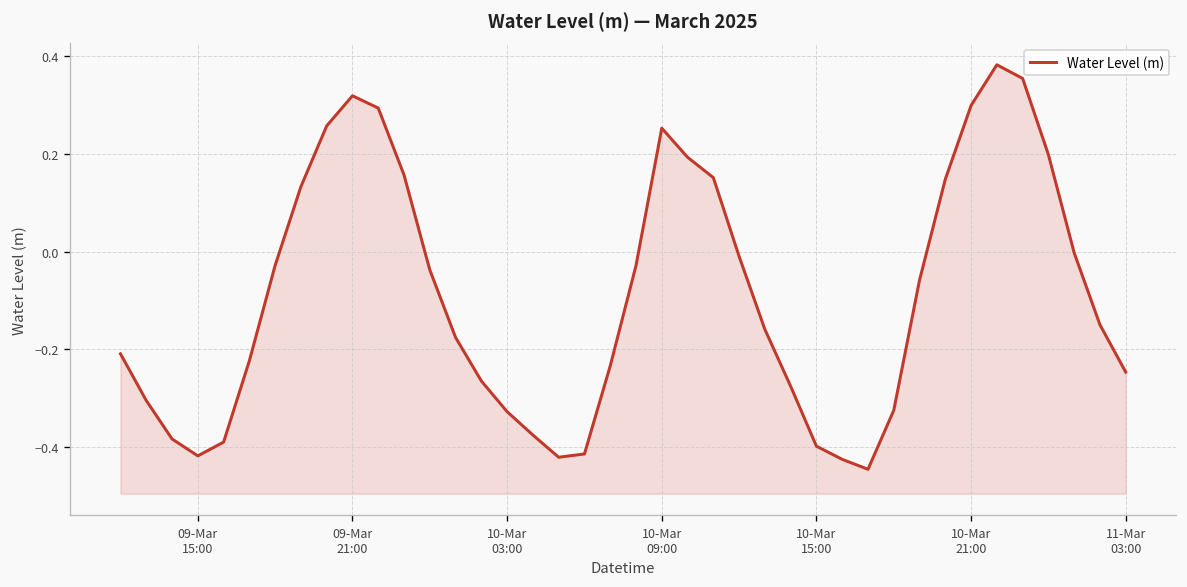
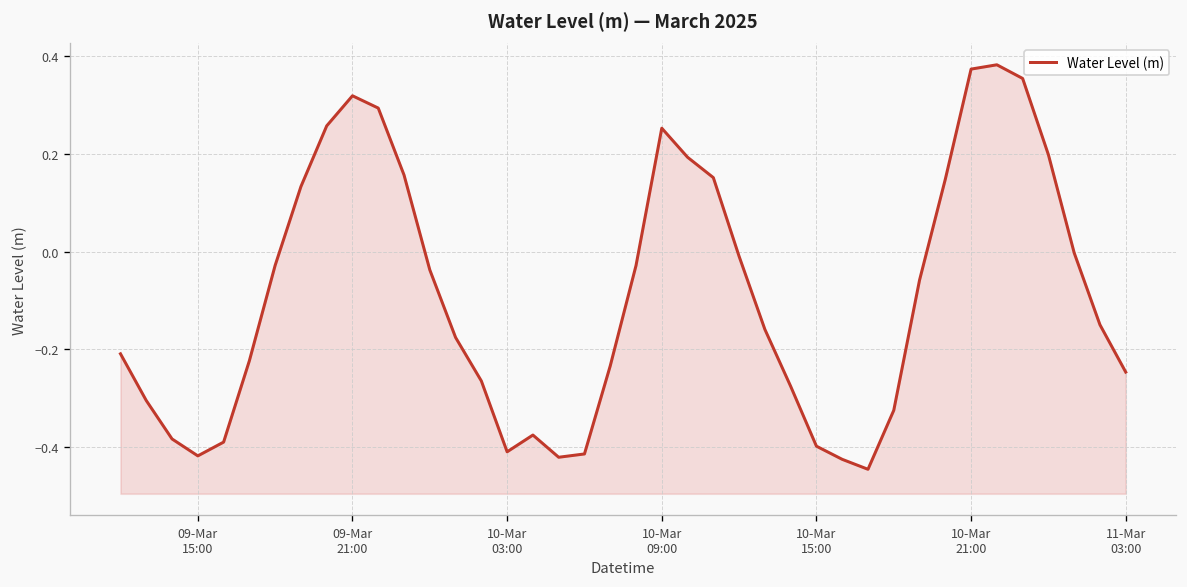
  {
    "09-Mar 15:00": -0.42,
    "09-Mar 21:00": 0.32,
-   "10-Mar 03:00": -0.33,
+   "10-Mar 03:00": -0.41,
    "10-Mar 09:00": 0.25,
    "10-Mar 15:00": -0.40,
-   "10-Mar 21:00": 0.30,
+   "10-Mar 21:00": 0.37,
    "11-Mar 03:00": -0.25
  }
